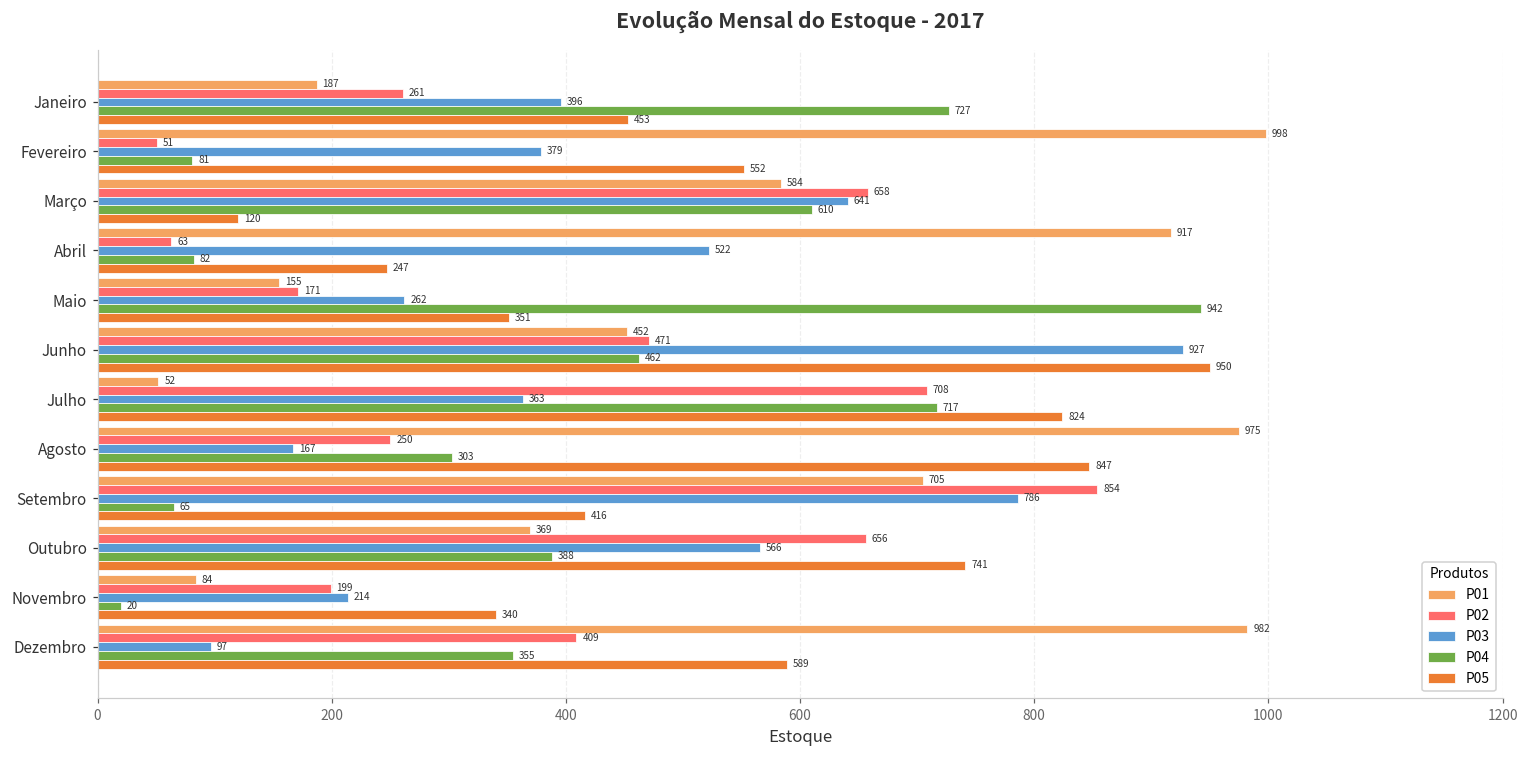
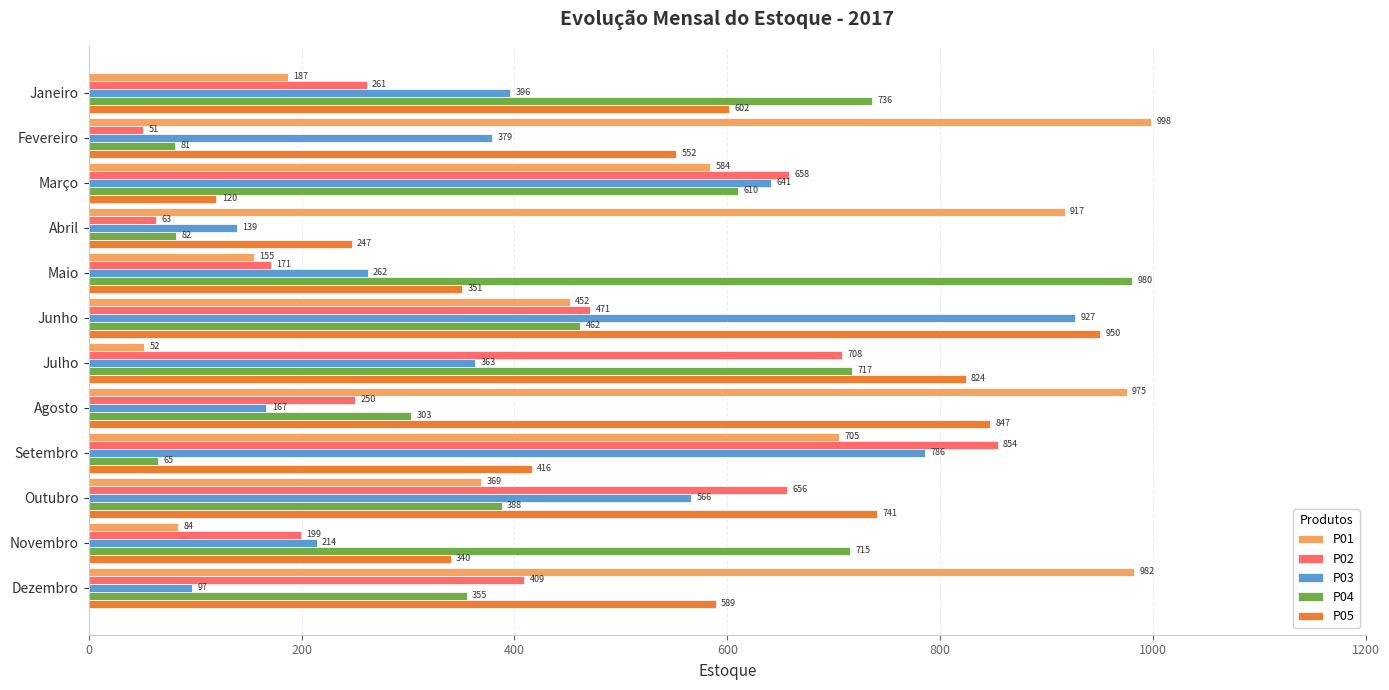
  {
    "P03": {
      "Janeiro": 396,
      "Fevereiro": 379,
      "Março": 641,
-     "Abril": 522,
+     "Abril": 139,
      "Maio": 262,
      "Junho": 927,
      "Julho": 363,
      "Agosto": 167,
      "Setembro": 786,
      "Outubro": 566,
      "Novembro": 214,
      "Dezembro": 97
    },
    "P04": {
-     "Janeiro": 727,
+     "Janeiro": 736,
      "Fevereiro": 81,
      "Março": 610,
      "Abril": 82,
-     "Maio": 942,
+     "Maio": 980,
      "Junho": 462,
      "Julho": 717,
      "Agosto": 303,
      "Setembro": 65,
      "Outubro": 388,
-     "Novembro": 20,
+     "Novembro": 715,
      "Dezembro": 355
    },
    "P05": {
-     "Janeiro": 453,
+     "Janeiro": 602,
      "Fevereiro": 552,
      "Março": 120,
      "Abril": 247,
      "Maio": 351,
      "Junho": 950,
      "Julho": 824,
      "Agosto": 847,
      "Setembro": 416,
      "Outubro": 741,
      "Novembro": 340,
      "Dezembro": 589
    }
  }
